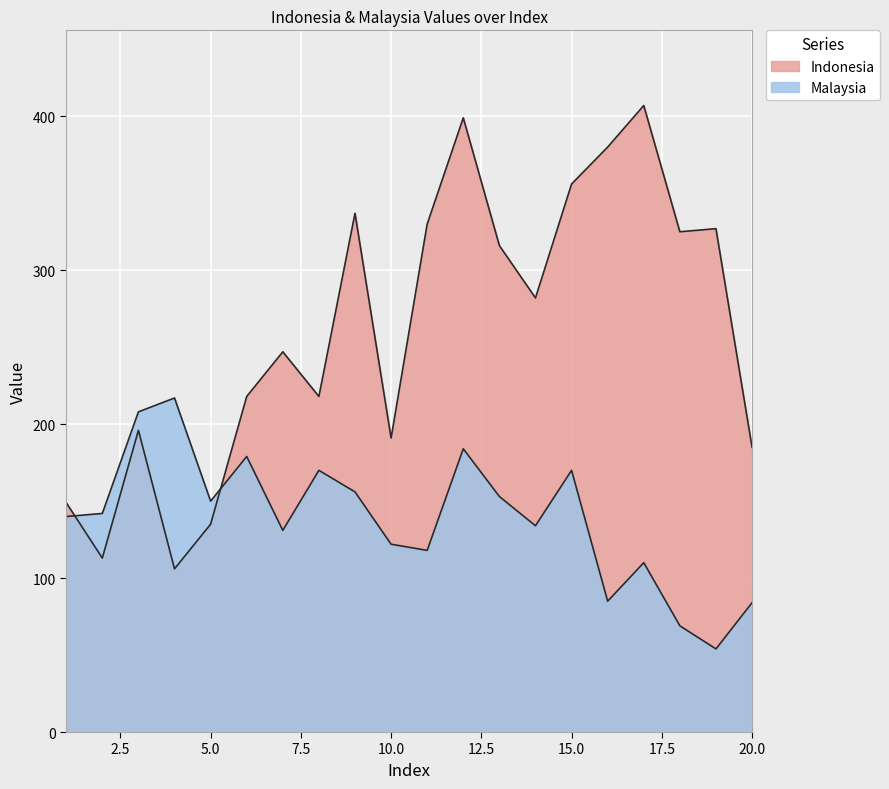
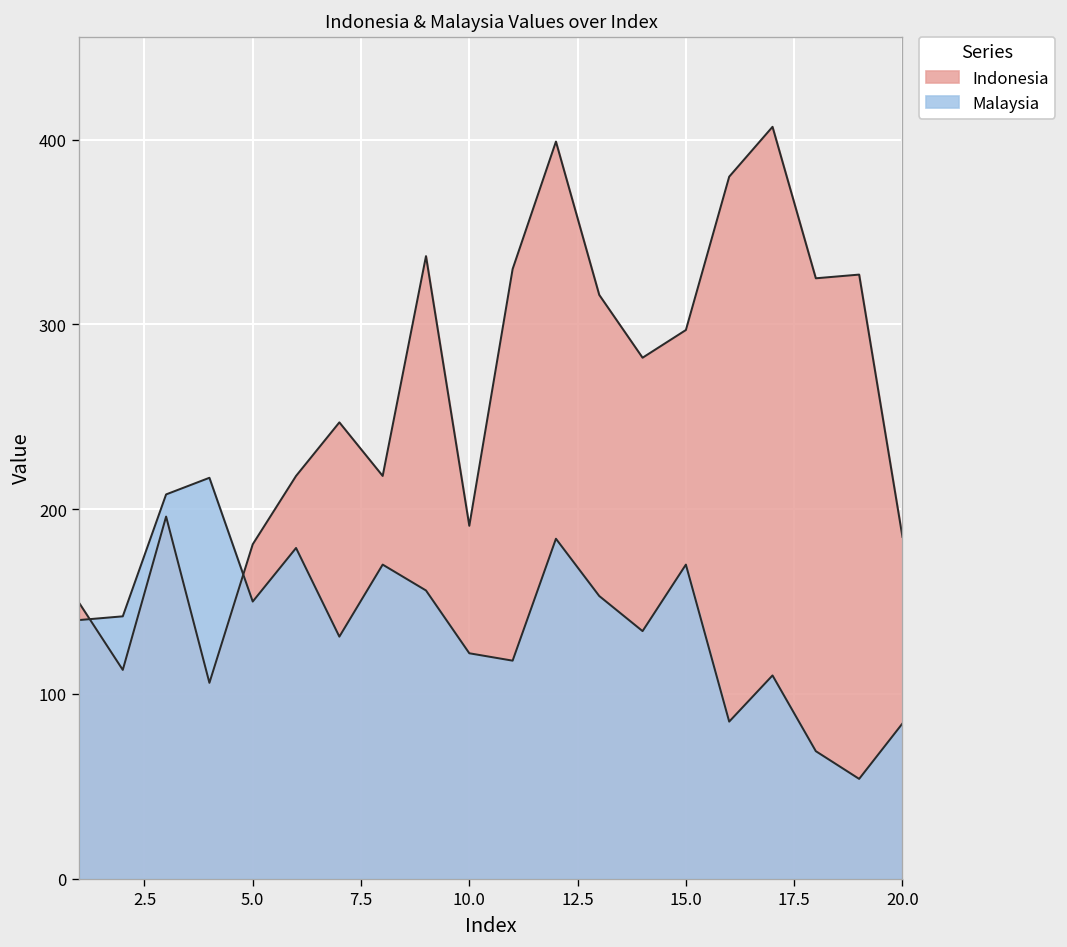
  {
    "Indonesia": {
-     "5.0": 135,
+     "5.0": 181,
      "10.0": 191,
-     "15.0": 356,
+     "15.0": 297,
      "20.0": 185
    },
    "Malaysia": {
      "5.0": 150,
      "10.0": 122,
      "15.0": 170,
      "20.0": 84
    }
  }
